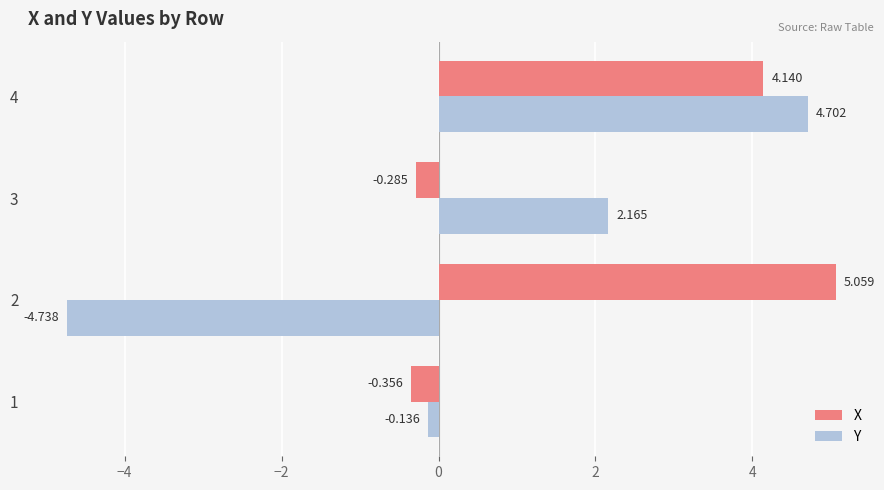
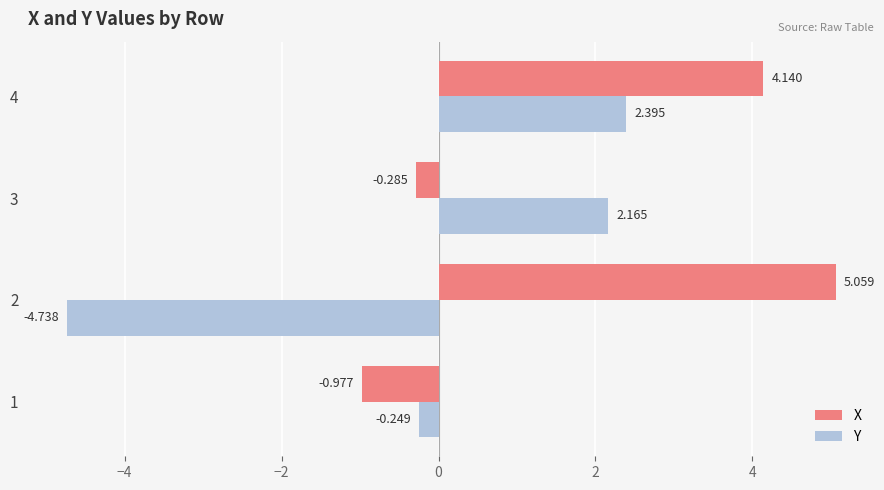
  {
    "X": {
      "4": 4.140,
      "3": -0.285,
      "2": 5.059,
-     "1": -0.356
+     "1": -0.977
    },
    "Y": {
-     "4": 4.702,
+     "4": 2.395,
      "3": 2.165,
      "2": -4.738,
-     "1": -0.136
+     "1": -0.249
    }
  }
